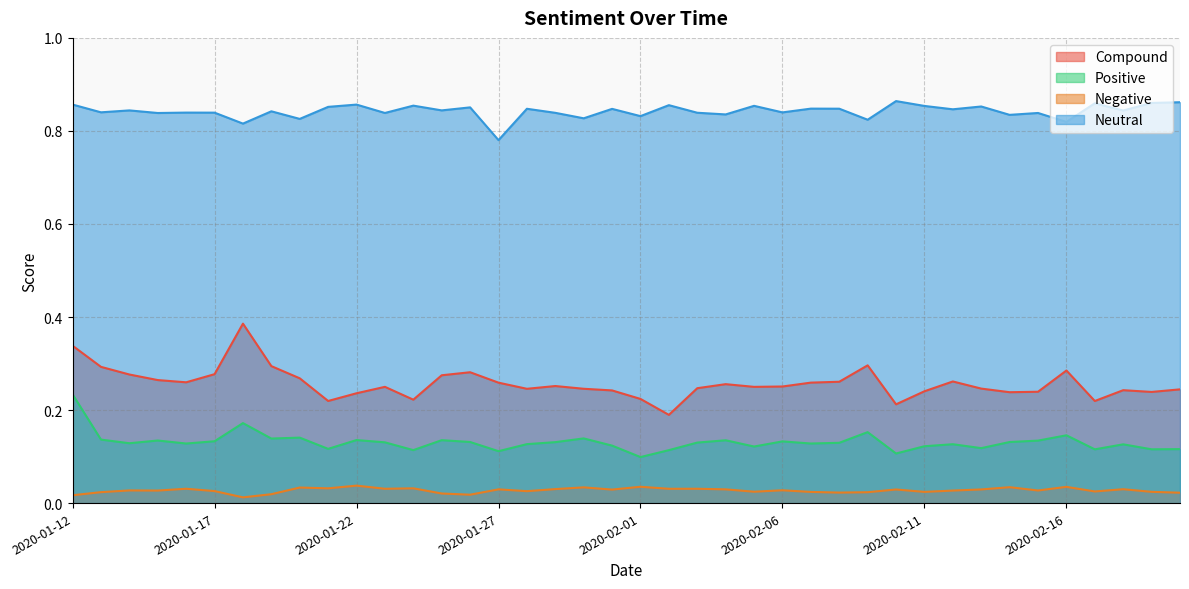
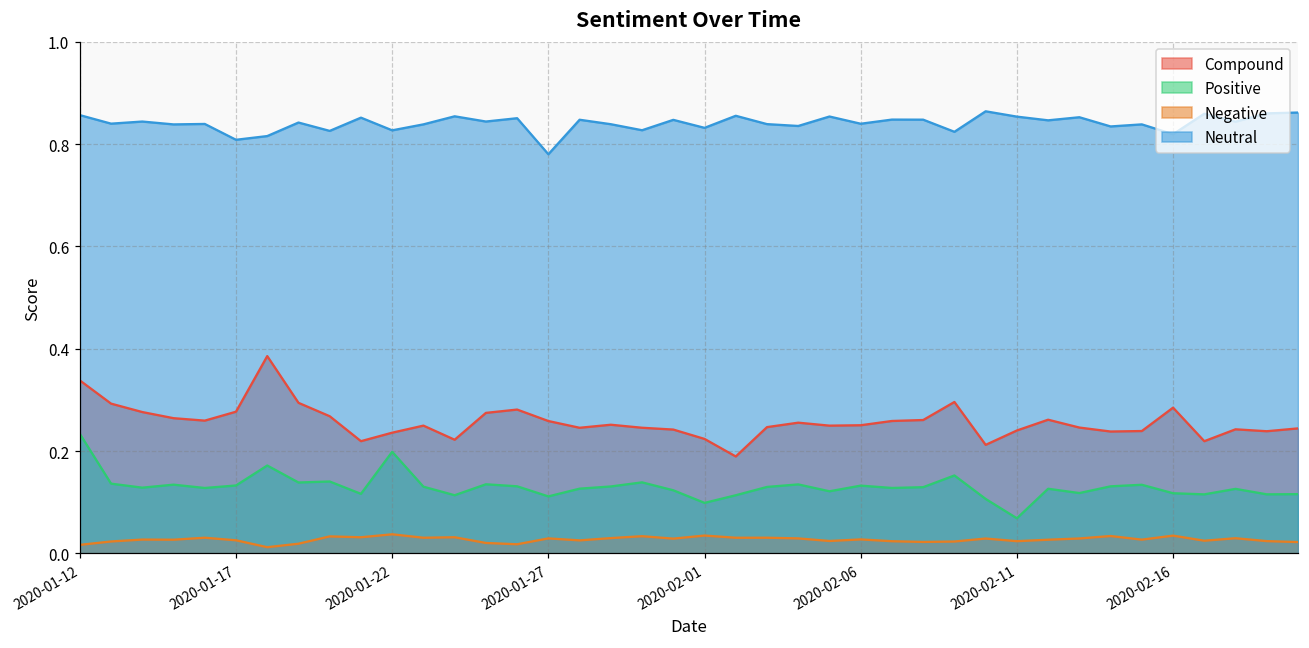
  {
    "Positive": {
      "2020-01-12": 0.23,
      "2020-01-17": 0.13,
-     "2020-01-22": 0.14,
+     "2020-01-22": 0.20,
      "2020-01-27": 0.11,
      "2020-02-01": 0.10,
      "2020-02-06": 0.13,
-     "2020-02-11": 0.12,
-     "2020-02-16": 0.15
+     "2020-02-11": 0.07,
+     "2020-02-16": 0.12
    },
    "Neutral": {
      "2020-01-12": 0.86,
-     "2020-01-17": 0.84,
-     "2020-01-22": 0.86,
+     "2020-01-17": 0.81,
+     "2020-01-22": 0.83,
      "2020-01-27": 0.78,
      "2020-02-01": 0.83,
      "2020-02-06": 0.84,
      "2020-02-11": 0.85
    }
  }
